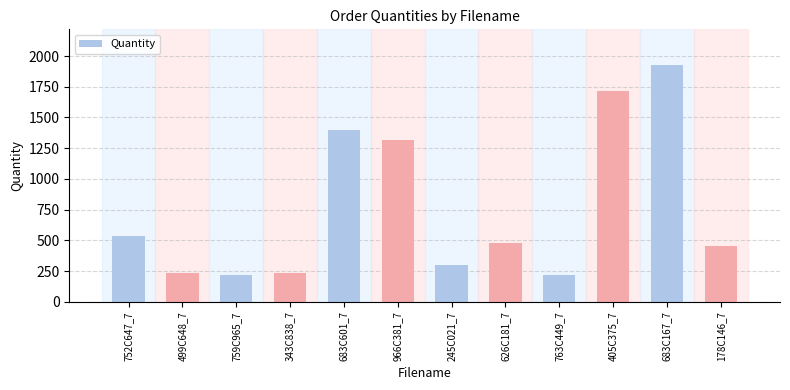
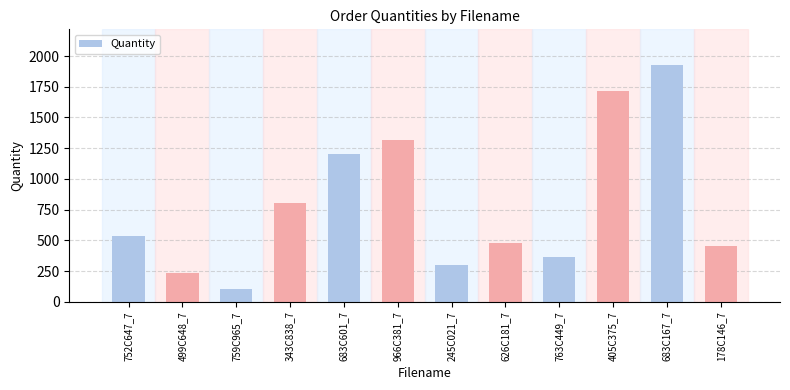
  {
    "752C647_7": 540,
    "499C648_7": 240,
-   "759C965_7": 220,
-   "343C838_7": 230,
-   "683C601_7": 1400,
+   "759C965_7": 110,
+   "343C838_7": 800,
+   "683C601_7": 1200,
    "966C381_7": 1320,
    "245C021_7": 300,
    "626C181_7": 480,
-   "763C449_7": 220,
+   "763C449_7": 360,
    "405C375_7": 1720,
    "683C167_7": 1930,
    "178C146_7": 450
  }
